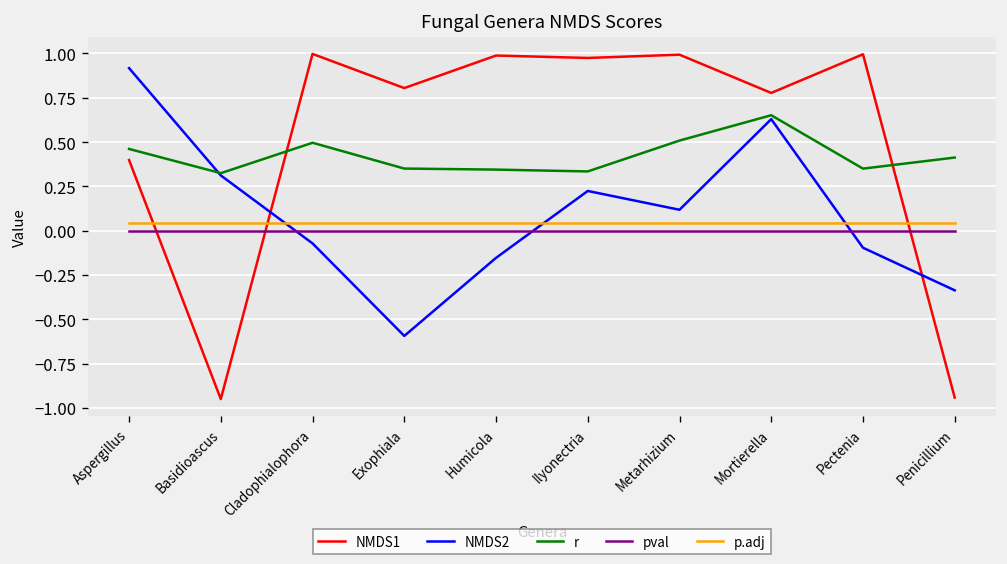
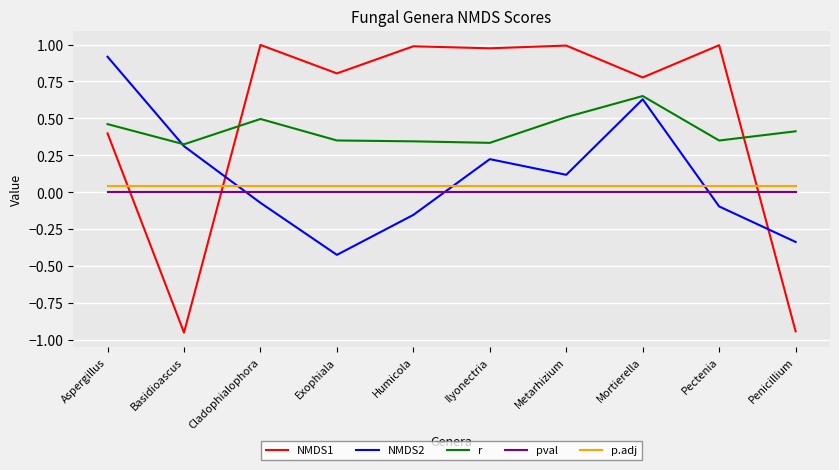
  {
    "NMDS1": {
      "Aspergillus": 0.40,
      "Basidioascus": -0.95,
      "Cladophialophora": 1.00,
      "Exophiala": 0.80,
      "Humicola": 0.99,
      "Ilyonectria": 0.97,
      "Metarhizium": 0.99,
      "Mortierella": 0.78,
      "Pectenia": 1.00,
      "Penicillium": -0.94
    },
    "NMDS2": {
      "Aspergillus": 0.92,
      "Cladophialophora": -0.07,
-     "Exophiala": -0.59,
+     "Exophiala": -0.42,
      "Humicola": -0.15,
      "Ilyonectria": 0.22,
      "Metarhizium": 0.12,
      "Mortierella": 0.63,
      "Pectenia": -0.10,
      "Penicillium": -0.34
    },
    "r": {
      "Aspergillus": 0.46,
      "Cladophialophora": 0.50,
      "Exophiala": 0.35,
      "Humicola": 0.34,
      "Ilyonectria": 0.33,
      "Metarhizium": 0.51,
      "Mortierella": 0.65,
      "Pectenia": 0.35,
      "Penicillium": 0.41
    },
    "pval": {
      "Aspergillus": 0.00,
      "Basidioascus": 0.00,
      "Cladophialophora": 0.00,
      "Exophiala": 0.00,
      "Humicola": 0.00,
      "Ilyonectria": 0.00,
      "Metarhizium": 0.00,
      "Mortierella": 0.00,
      "Pectenia": 0.00,
      "Penicillium": 0.00
    },
    "p.adj": {
      "Aspergillus": 0.04,
      "Basidioascus": 0.04,
      "Cladophialophora": 0.04,
      "Exophiala": 0.04,
      "Humicola": 0.04,
      "Ilyonectria": 0.04,
      "Metarhizium": 0.04,
      "Mortierella": 0.04,
      "Pectenia": 0.04,
      "Penicillium": 0.04
    }
  }
